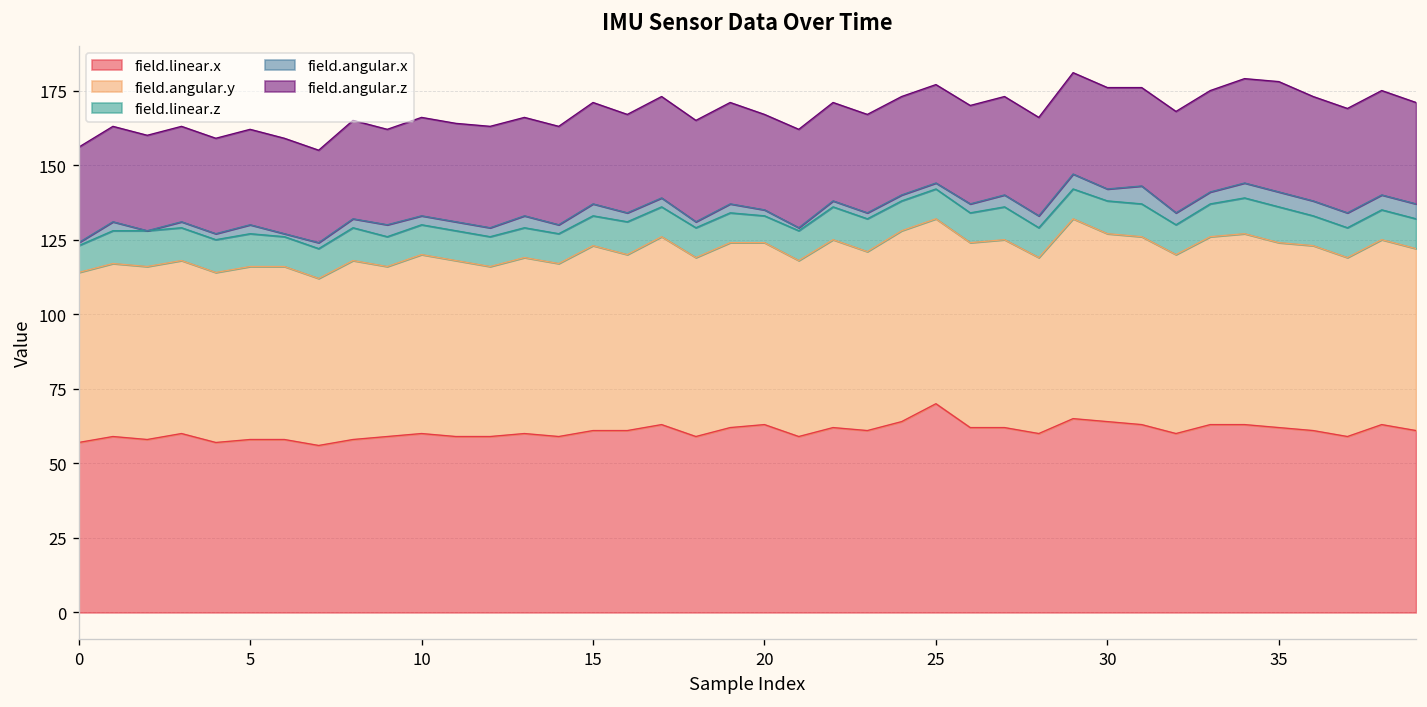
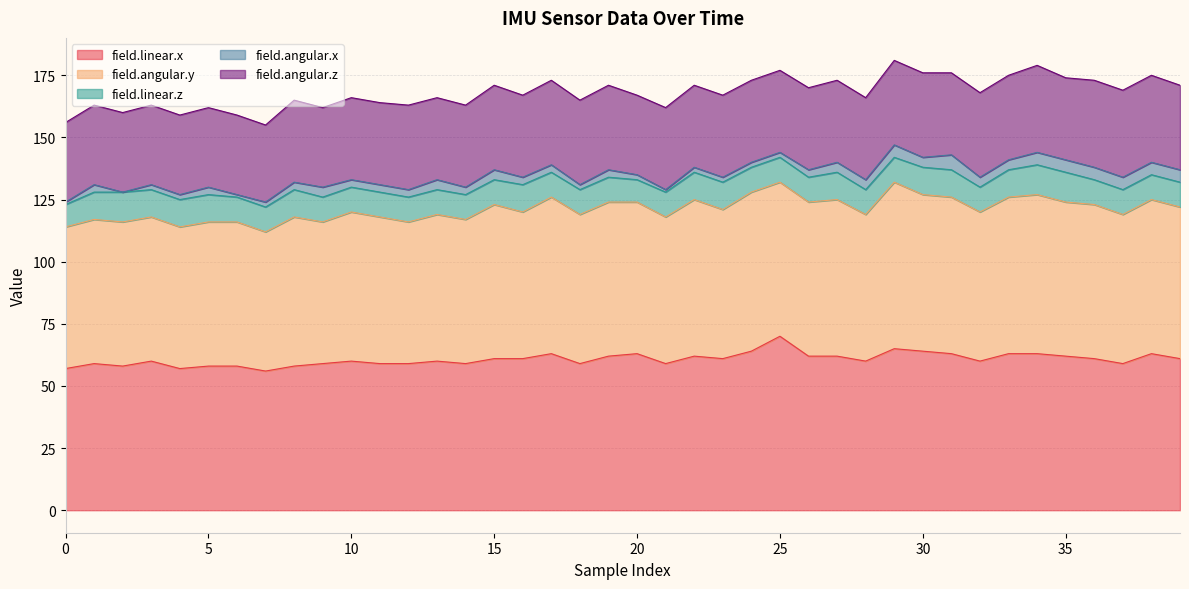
  {
    "field.linear.x": {
      "0": 57,
      "5": 58,
      "10": 60,
      "15": 61,
      "20": 63,
      "25": 70,
      "30": 64,
      "35": 62
    },
    "field.angular.y": {
      "0": 57,
      "5": 58,
      "10": 60,
      "15": 62,
      "20": 61,
      "25": 62,
      "30": 63,
      "35": 62
    },
    "field.angular.z": {
      "0": 32,
      "5": 32,
      "10": 33,
      "15": 34,
      "20": 32,
      "25": 33,
      "30": 34,
-     "35": 37
+     "35": 33
    }
  }
